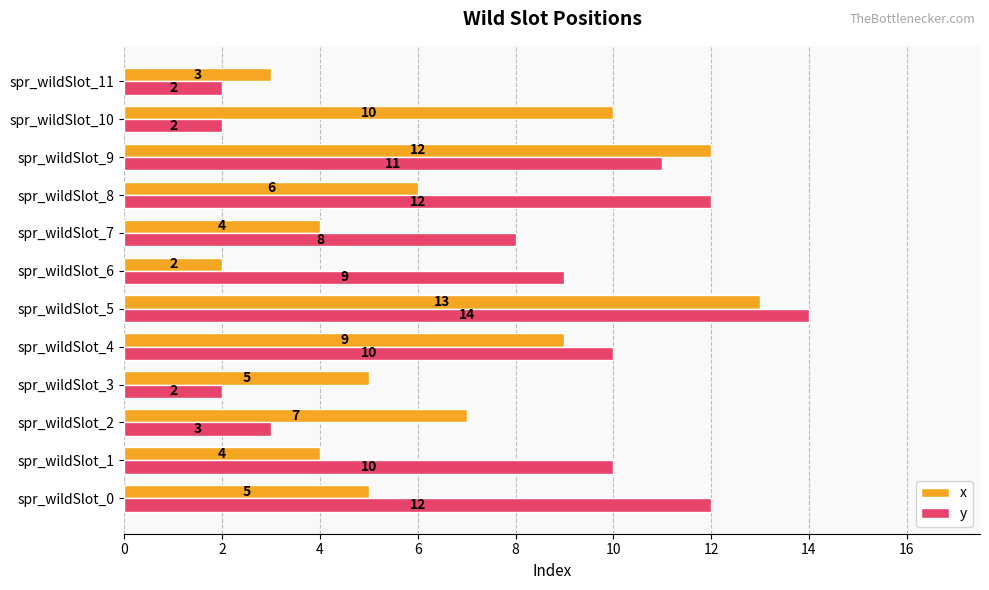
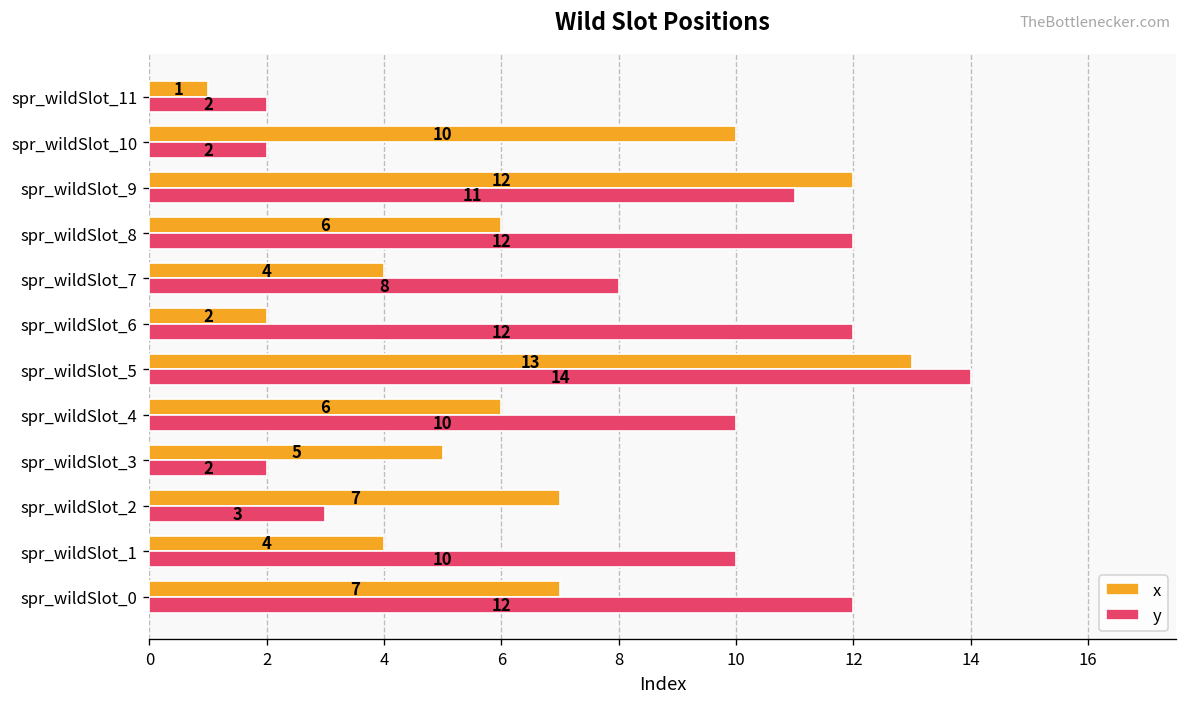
  {
    "x": {
-     "spr_wildSlot_11": 3,
+     "spr_wildSlot_11": 1,
      "spr_wildSlot_10": 10,
      "spr_wildSlot_9": 12,
      "spr_wildSlot_8": 6,
      "spr_wildSlot_7": 4,
      "spr_wildSlot_6": 2,
      "spr_wildSlot_5": 13,
-     "spr_wildSlot_4": 9,
+     "spr_wildSlot_4": 6,
      "spr_wildSlot_3": 5,
      "spr_wildSlot_2": 7,
      "spr_wildSlot_1": 4,
-     "spr_wildSlot_0": 5
+     "spr_wildSlot_0": 7
    },
    "y": {
      "spr_wildSlot_11": 2,
      "spr_wildSlot_10": 2,
      "spr_wildSlot_9": 11,
      "spr_wildSlot_8": 12,
      "spr_wildSlot_7": 8,
-     "spr_wildSlot_6": 9,
+     "spr_wildSlot_6": 12,
      "spr_wildSlot_5": 14,
      "spr_wildSlot_4": 10,
      "spr_wildSlot_3": 2,
      "spr_wildSlot_2": 3,
      "spr_wildSlot_1": 10,
      "spr_wildSlot_0": 12
    }
  }
